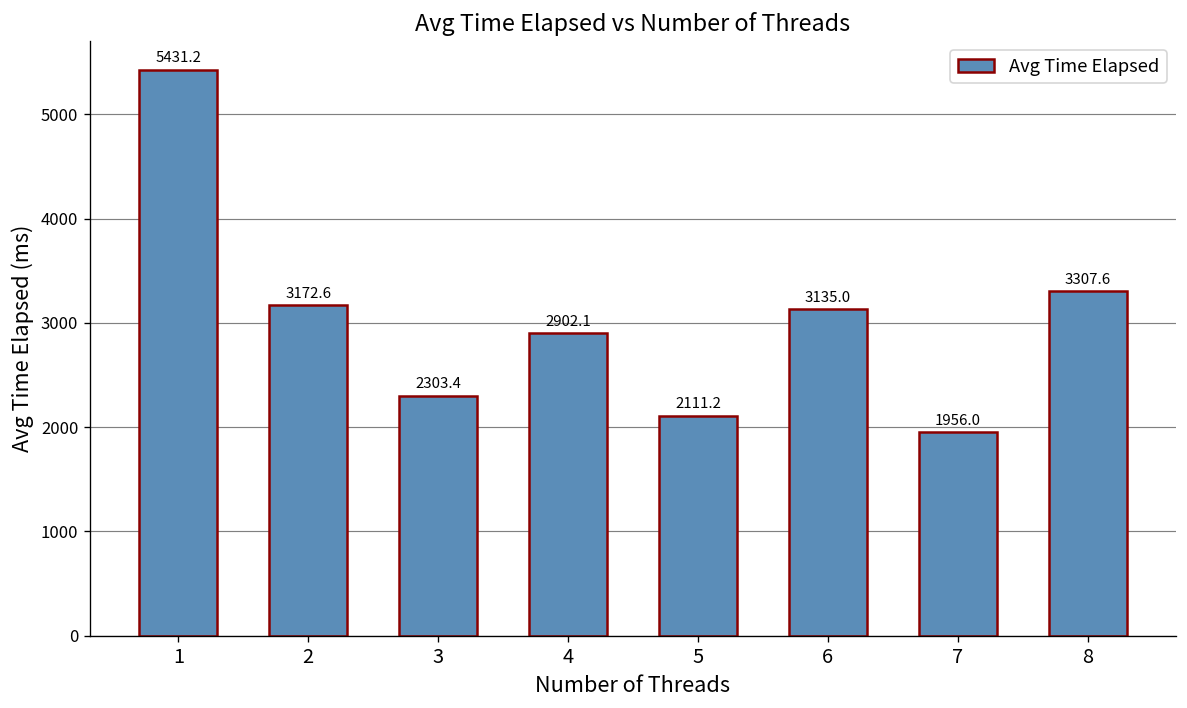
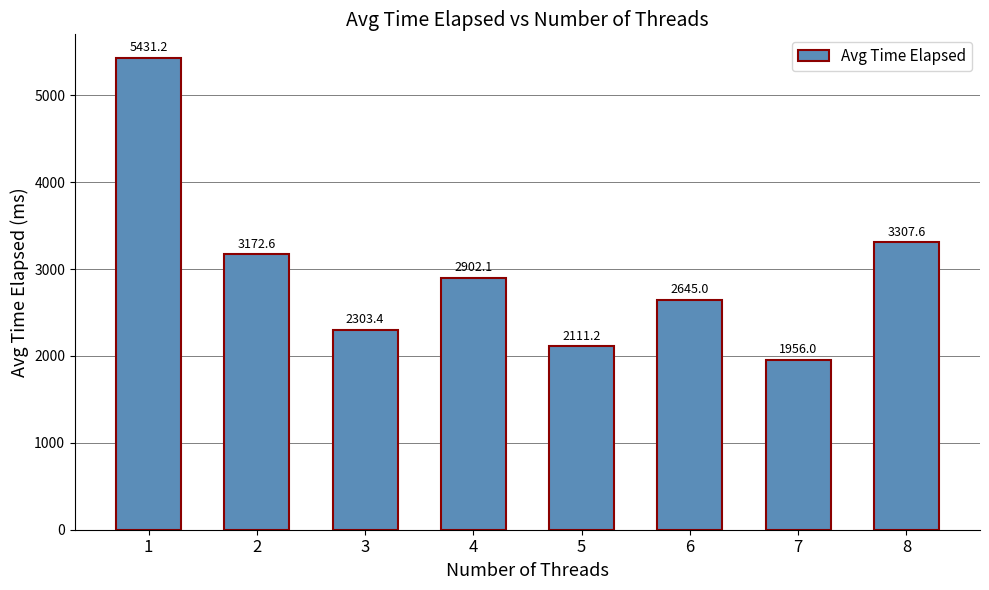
  {
    "1": 5431.2,
    "2": 3172.6,
    "3": 2303.4,
    "4": 2902.1,
    "5": 2111.2,
-   "6": 3135.0,
+   "6": 2645.0,
    "7": 1956.0,
    "8": 3307.6
  }
